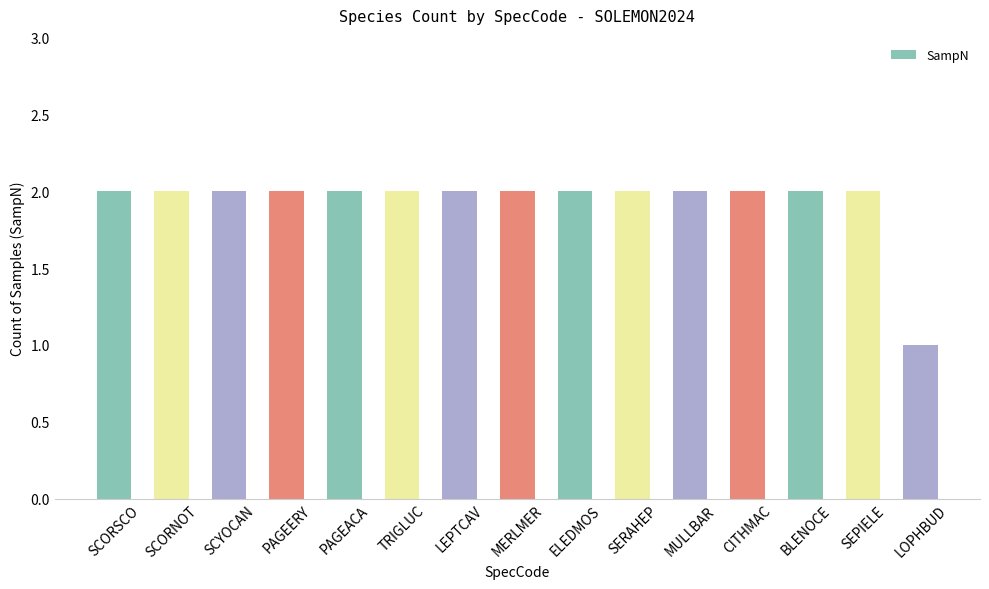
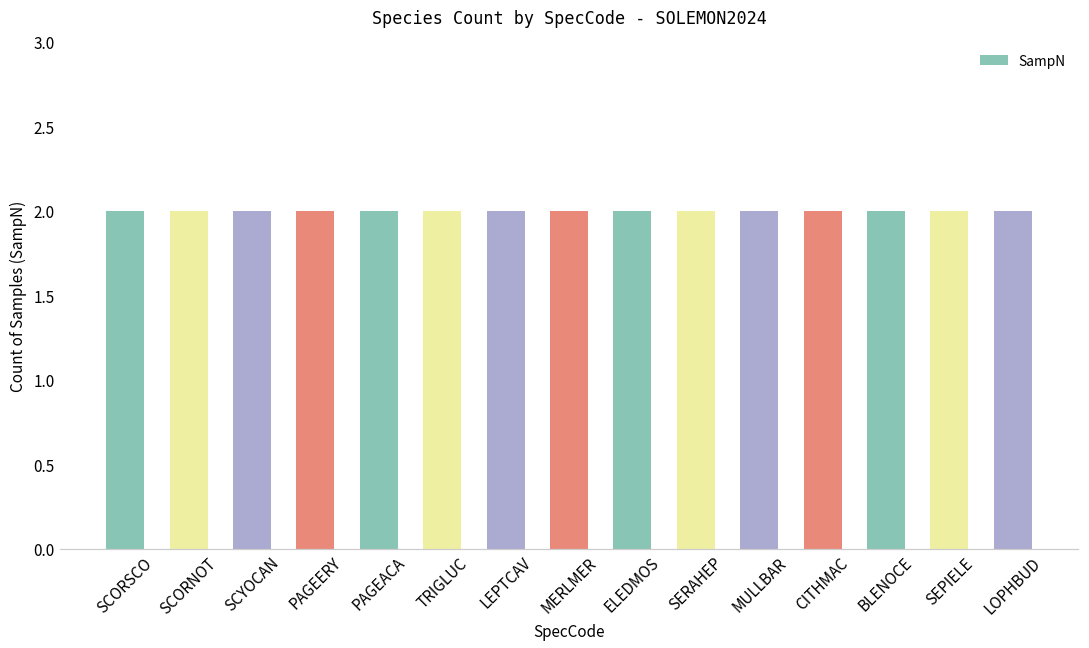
  {
    "SCORSCO": 2,
    "SCORNOT": 2,
    "SCYOCAN": 2,
    "PAGEERY": 2,
    "PAGEACA": 2,
    "TRIGLUC": 2,
    "LEPTCAV": 2,
    "MERLMER": 2,
    "ELEDMOS": 2,
    "SERAHEP": 2,
    "MULLBAR": 2,
    "CITHMAC": 2,
    "BLENOCE": 2,
    "SEPIELE": 2,
-   "LOPHBUD": 1
+   "LOPHBUD": 2
  }
